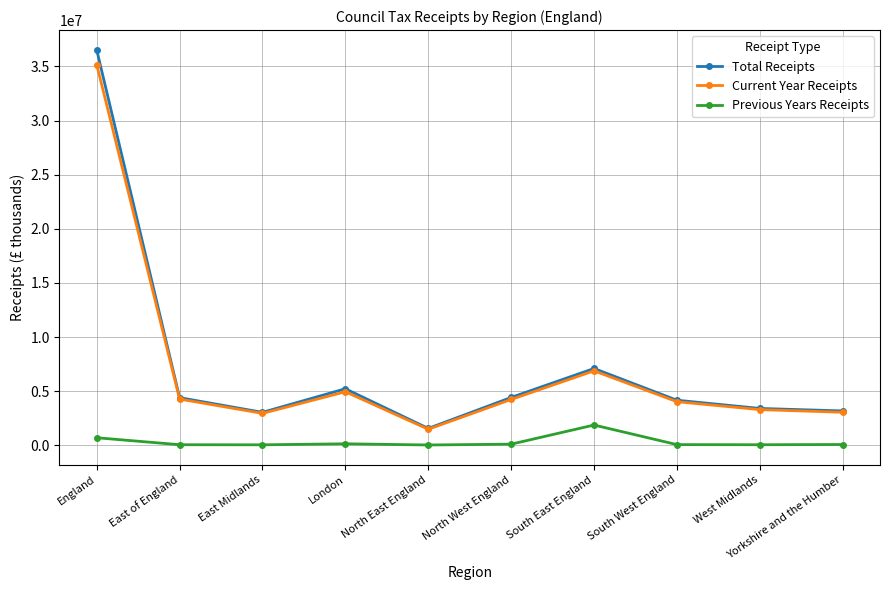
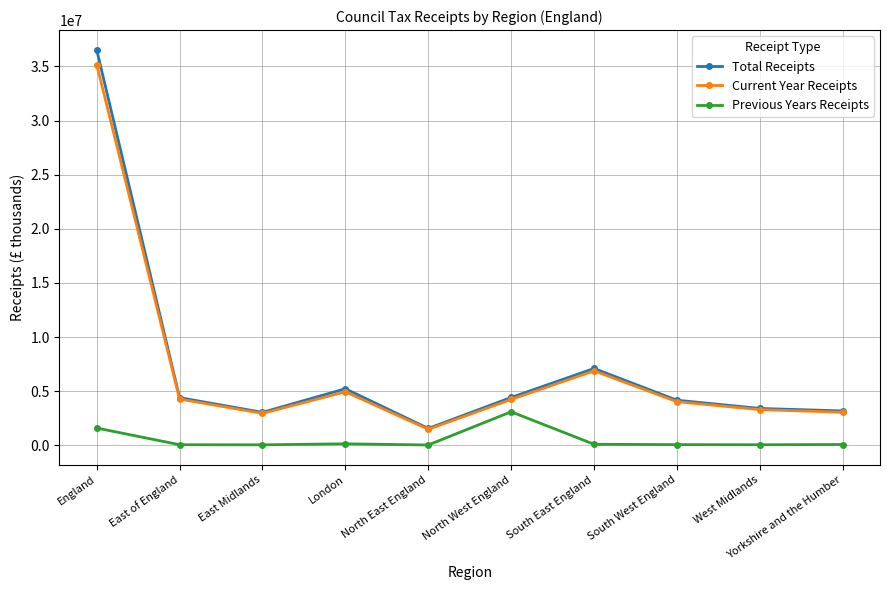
  {
    "Total Receipts": {
      "England": 36500000,
      "London": 5200000
    },
    "Current Year Receipts": {
      "England": 35200000,
      "London": 5000000
    },
    "Previous Years Receipts": {
-     "England": 700000,
+     "England": 1600000,
      "East of England": 100000,
      "East Midlands": 100000,
      "London": 100000,
      "North East England": 0,
-     "North West England": 100000,
-     "South East England": 1900000,
+     "North West England": 3100000,
+     "South East England": 100000,
      "South West England": 100000,
      "West Midlands": 100000,
      "Yorkshire and the Humber": 100000
    }
  }
